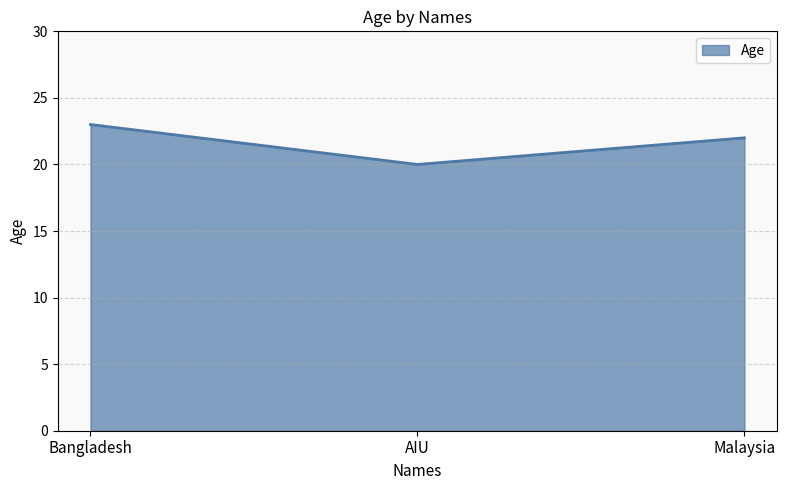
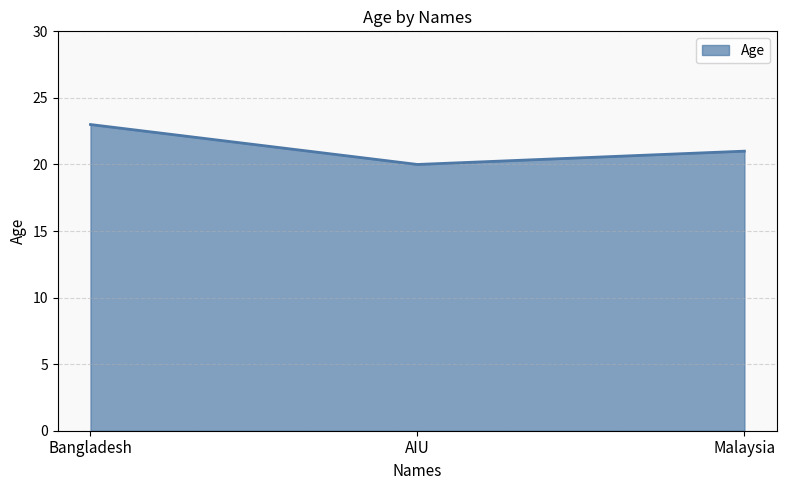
  {
    "Bangladesh": 23,
    "AIU": 20,
-   "Malaysia": 22
+   "Malaysia": 21
  }
